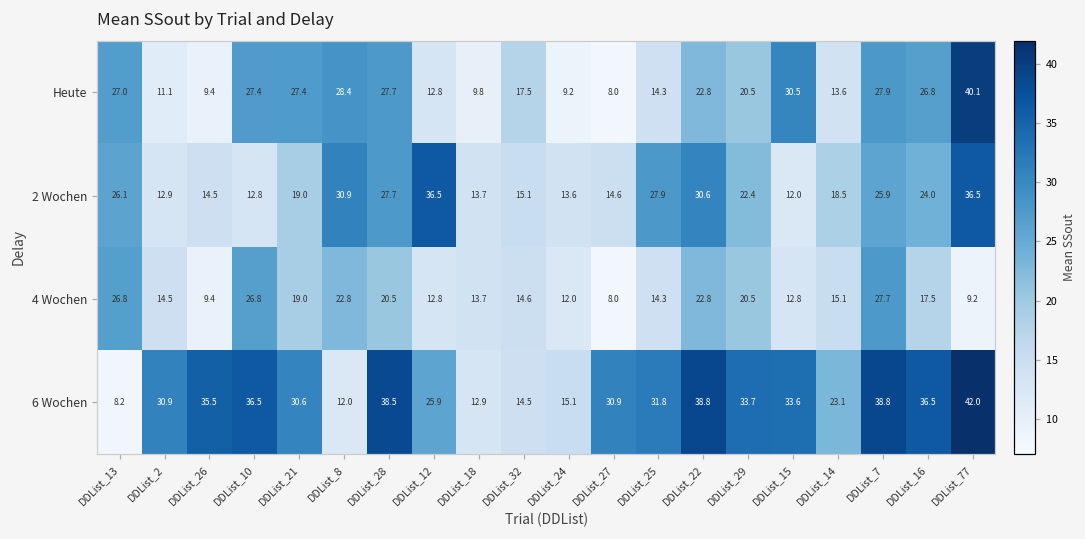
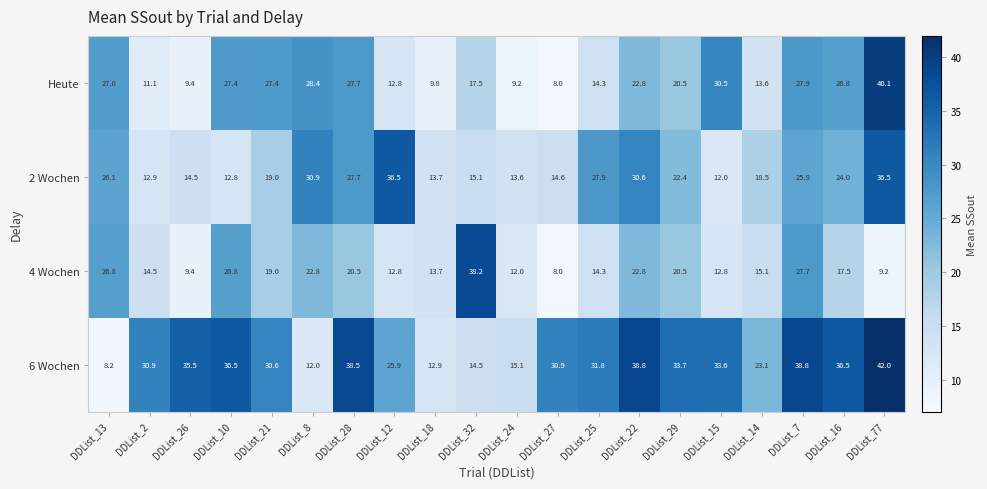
  {
    "Heute": {
      "DDList_13": 27.0,
      "DDList_2": 11.1,
      "DDList_26": 9.4,
      "DDList_10": 27.4,
      "DDList_21": 27.4,
      "DDList_8": 28.4,
      "DDList_28": 27.7,
      "DDList_12": 12.8,
      "DDList_18": 9.8,
      "DDList_32": 17.5,
      "DDList_24": 9.2,
      "DDList_27": 8.0,
      "DDList_25": 14.3,
      "DDList_22": 22.8,
      "DDList_29": 20.5,
      "DDList_15": 30.5,
      "DDList_14": 13.6,
      "DDList_7": 27.9,
      "DDList_16": 26.8,
      "DDList_77": 40.1
    },
    "2 Wochen": {
      "DDList_13": 26.1,
      "DDList_2": 12.9,
      "DDList_26": 14.5,
      "DDList_10": 12.8,
      "DDList_21": 19.0,
      "DDList_8": 30.9,
      "DDList_28": 27.7,
      "DDList_12": 36.5,
      "DDList_18": 13.7,
      "DDList_32": 15.1,
      "DDList_24": 13.6,
      "DDList_27": 14.6,
      "DDList_25": 27.9,
      "DDList_22": 30.6,
      "DDList_29": 22.4,
      "DDList_15": 12.0,
      "DDList_14": 18.5,
      "DDList_7": 25.9,
      "DDList_16": 24.0,
      "DDList_77": 36.5
    },
    "4 Wochen": {
      "DDList_13": 26.8,
      "DDList_2": 14.5,
      "DDList_26": 9.4,
      "DDList_10": 26.8,
      "DDList_21": 19.0,
      "DDList_8": 22.8,
      "DDList_28": 20.5,
      "DDList_12": 12.8,
      "DDList_18": 13.7,
-     "DDList_32": 14.6,
+     "DDList_32": 38.2,
      "DDList_24": 12.0,
      "DDList_27": 8.0,
      "DDList_25": 14.3,
      "DDList_22": 22.8,
      "DDList_29": 20.5,
      "DDList_15": 12.8,
      "DDList_14": 15.1,
      "DDList_7": 27.7,
      "DDList_16": 17.5,
      "DDList_77": 9.2
    },
    "6 Wochen": {
      "DDList_13": 8.2,
      "DDList_2": 30.9,
      "DDList_26": 35.5,
      "DDList_10": 36.5,
      "DDList_21": 30.6,
      "DDList_8": 12.0,
      "DDList_28": 38.5,
      "DDList_12": 25.9,
      "DDList_18": 12.9,
      "DDList_32": 14.5,
      "DDList_24": 15.1,
      "DDList_27": 30.9,
      "DDList_25": 31.8,
      "DDList_22": 38.8,
      "DDList_29": 33.7,
      "DDList_15": 33.6,
      "DDList_14": 23.1,
      "DDList_7": 38.8,
      "DDList_16": 36.5,
      "DDList_77": 42.0
    }
  }
